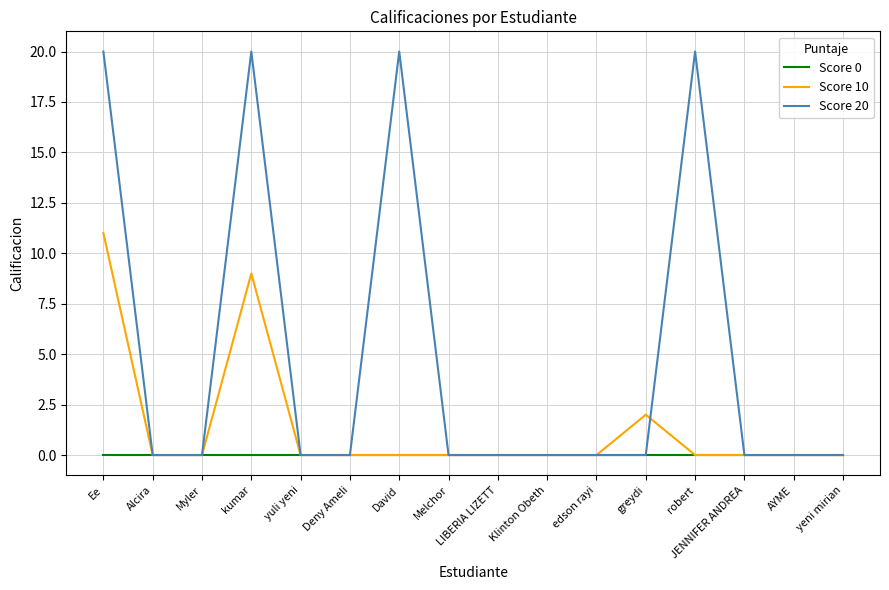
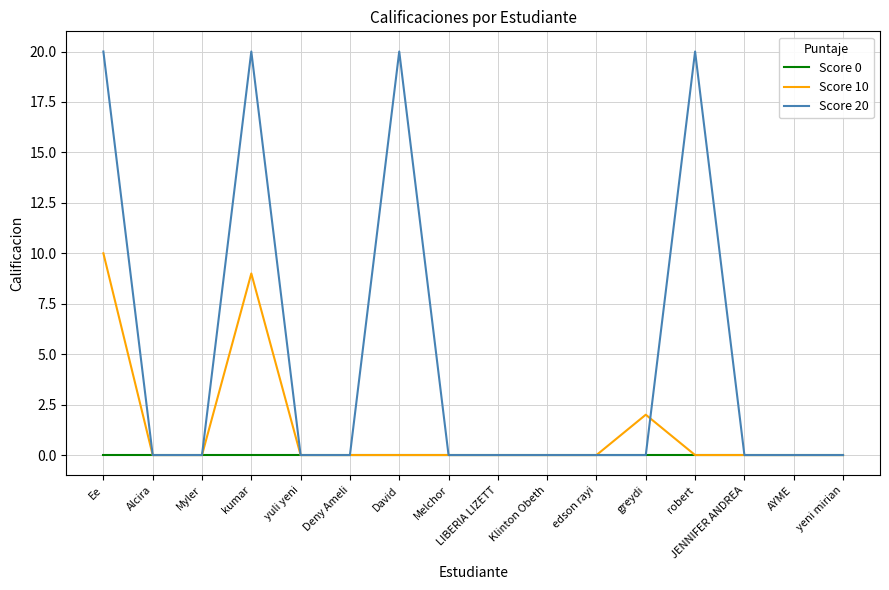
  {
    "Score 0": {
      "Ee": 0,
      "kumar": 0
    },
    "Score 10": {
-     "Ee": 11,
+     "Ee": 10,
      "kumar": 9,
      "greydi": 2
    },
    "Score 20": {
      "Ee": 20,
      "kumar": 20,
      "David": 20,
      "robert": 20
    }
  }
